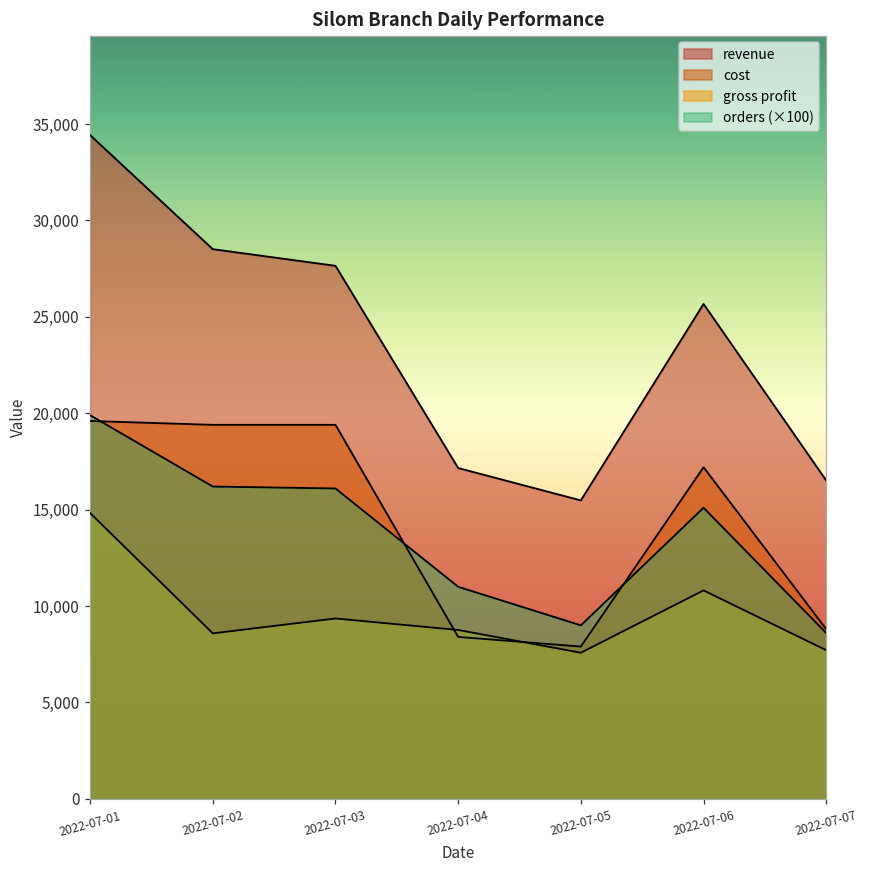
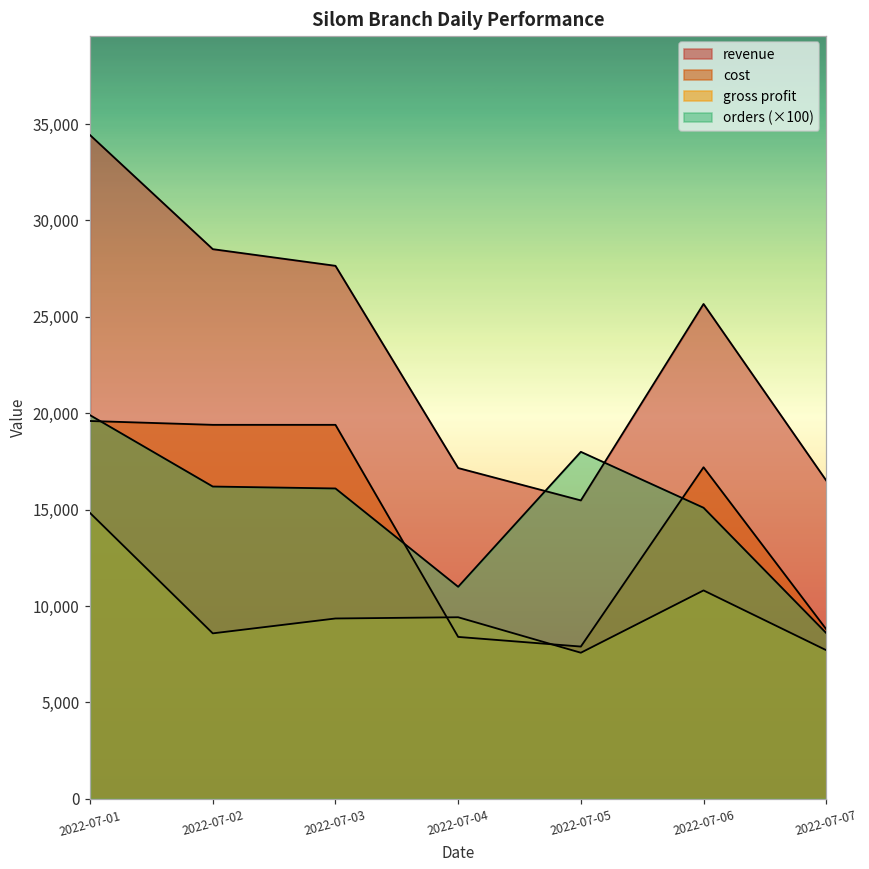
  {
    "gross profit": {
      "2022-07-01": "14,800",
      "2022-07-02": "8,600",
      "2022-07-03": "9,400",
-     "2022-07-04": "8,800",
+     "2022-07-04": "9,400",
      "2022-07-05": "7,600",
      "2022-07-06": "10,800",
      "2022-07-07": "7,700"
    },
    "orders (×100)": {
      "2022-07-01": "19,900",
      "2022-07-02": "16,200",
      "2022-07-03": "16,100",
      "2022-07-04": "11,000",
-     "2022-07-05": "9,000",
+     "2022-07-05": "18,000",
      "2022-07-06": "15,100",
      "2022-07-07": "8,600"
    }
  }
